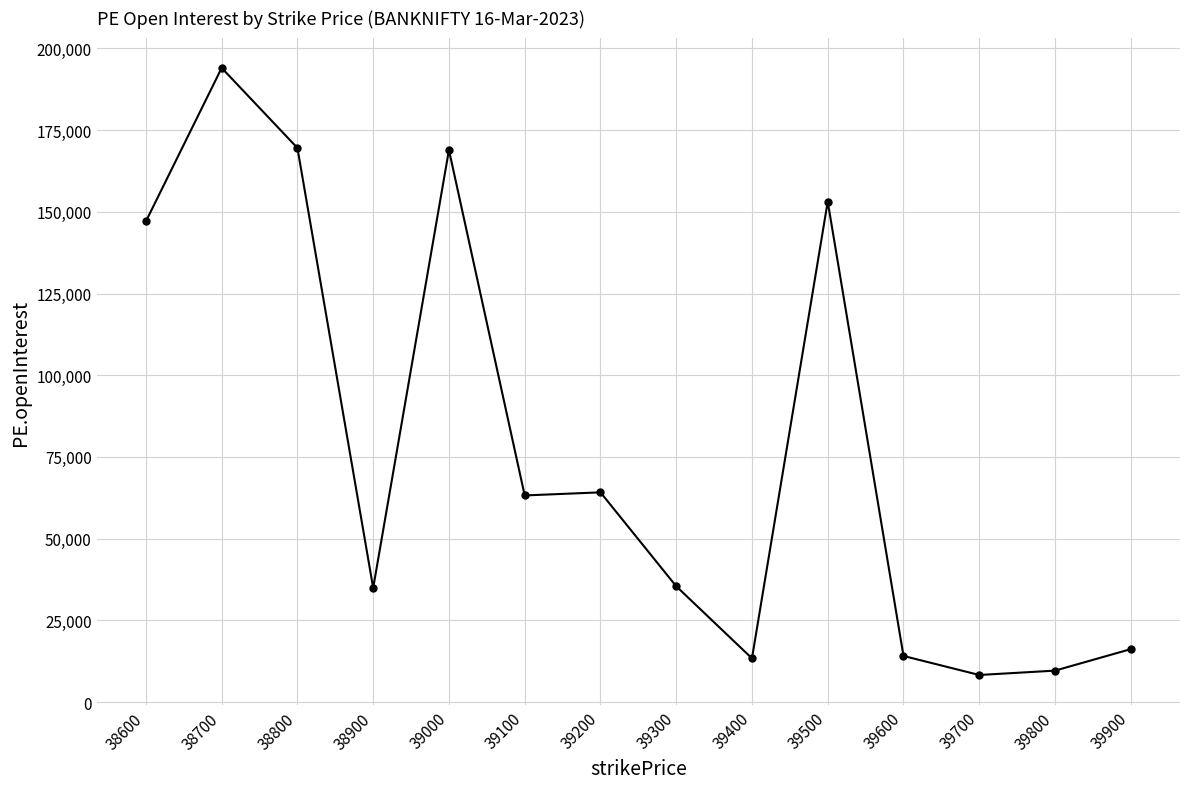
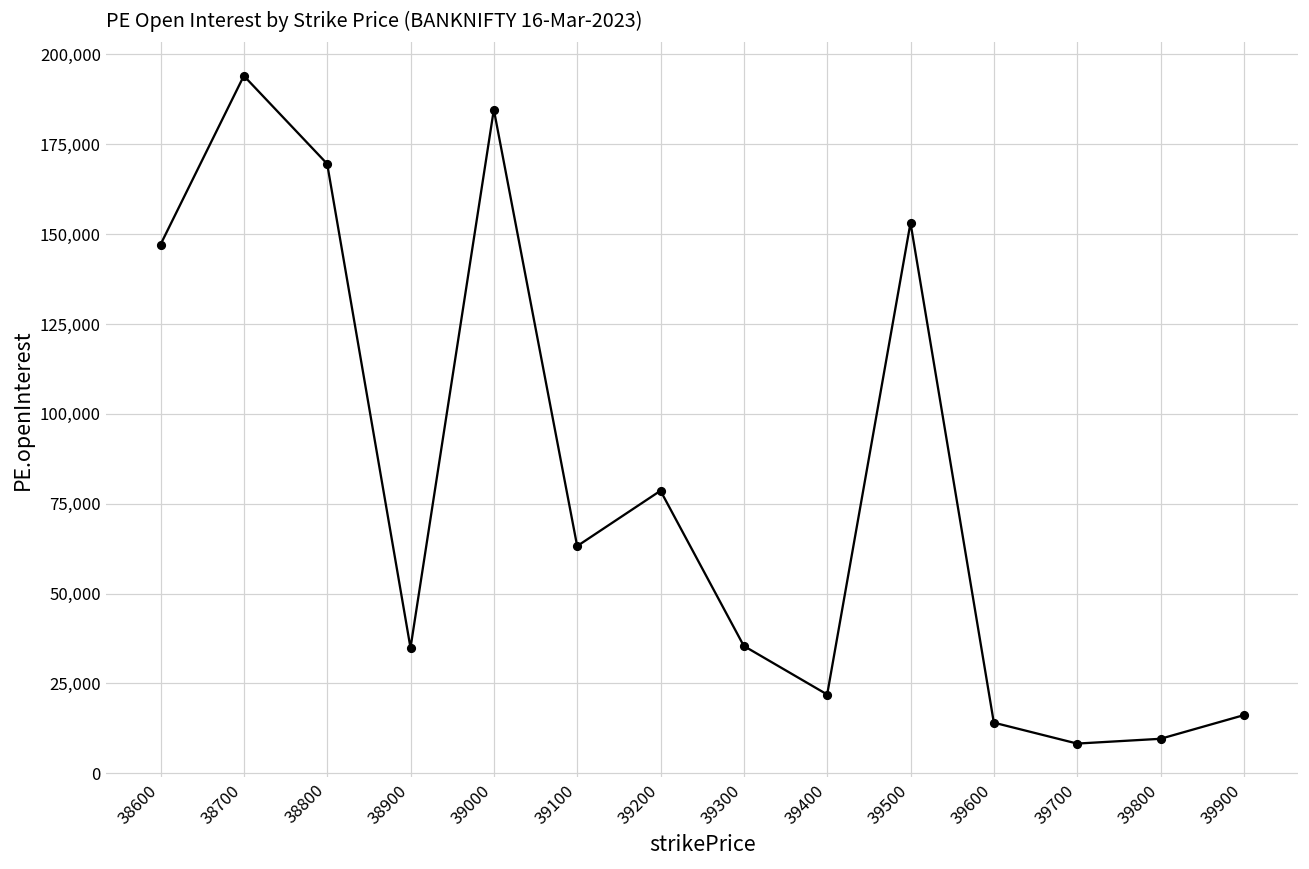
  {
    "38600": "147,000",
    "38700": "194,000",
    "38800": "170,000",
    "38900": "35,000",
-   "39000": "169,000",
+   "39000": "185,000",
    "39100": "63,000",
-   "39200": "64,000",
+   "39200": "79,000",
    "39300": "35,000",
-   "39400": "13,000",
+   "39400": "22,000",
    "39500": "153,000",
    "39600": "14,000",
    "39700": "8,000",
    "39800": "10,000",
    "39900": "16,000"
  }
